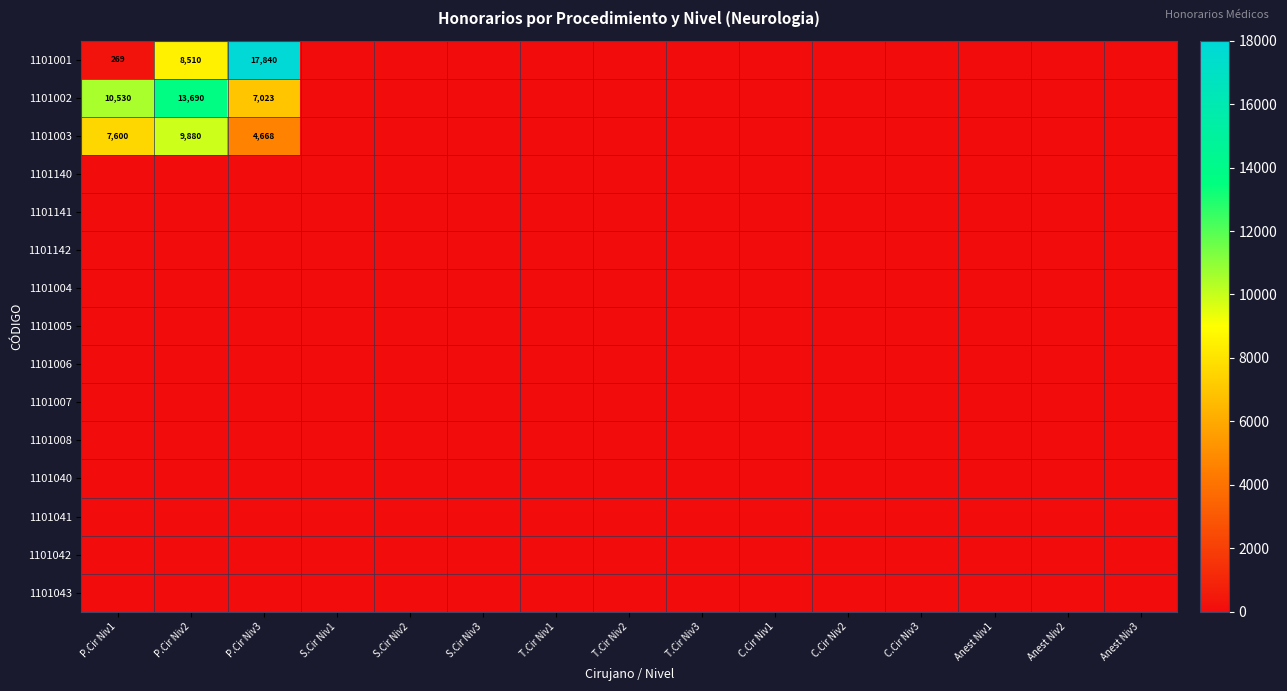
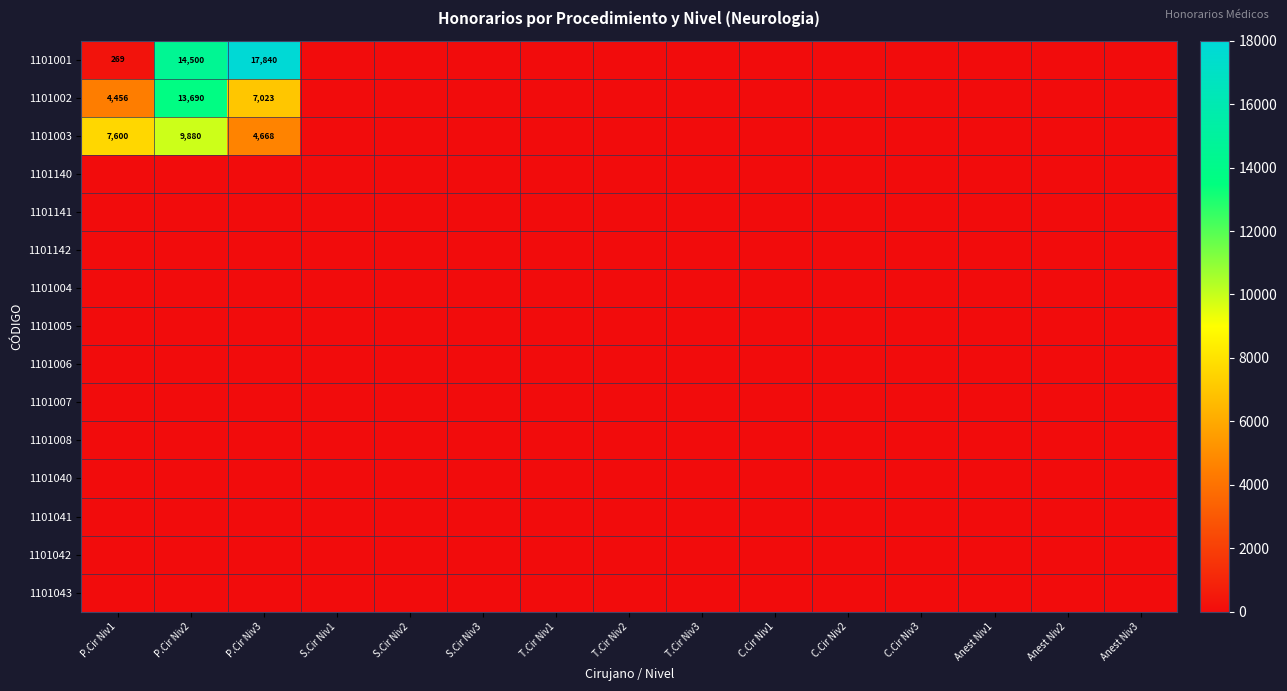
  {
    "1101001": {
      "P.Cir Niv1": "269",
-     "P.Cir Niv2": "8,510",
+     "P.Cir Niv2": "14,500",
      "P.Cir Niv3": "17,840"
    },
    "1101002": {
-     "P.Cir Niv1": "10,530",
+     "P.Cir Niv1": "4,456",
      "P.Cir Niv2": "13,690",
      "P.Cir Niv3": "7,023"
    },
    "1101003": {
      "P.Cir Niv1": "7,600",
      "P.Cir Niv2": "9,880",
      "P.Cir Niv3": "4,668"
    }
  }
